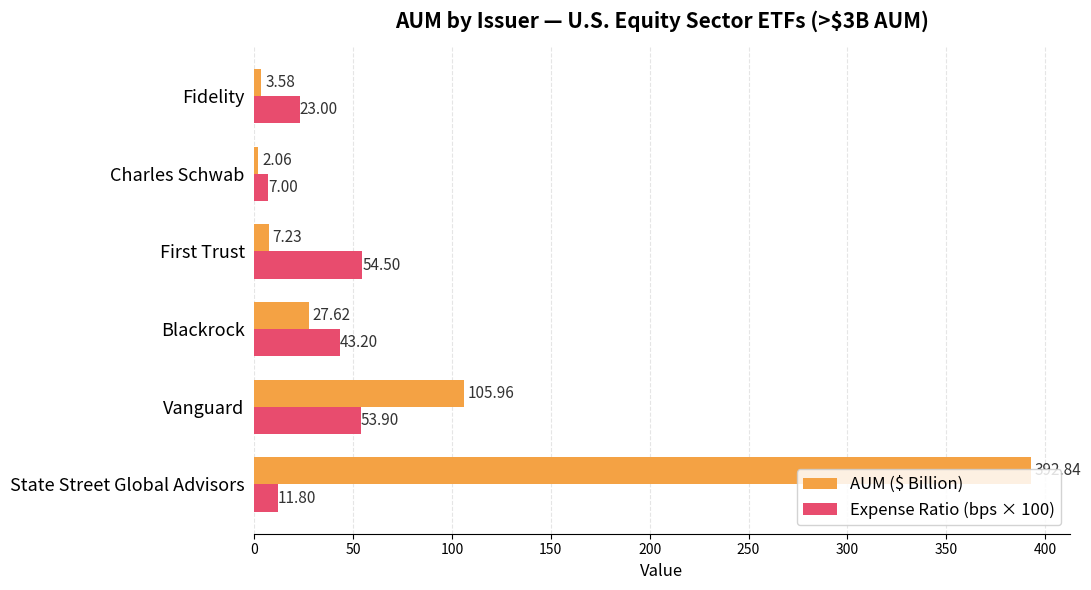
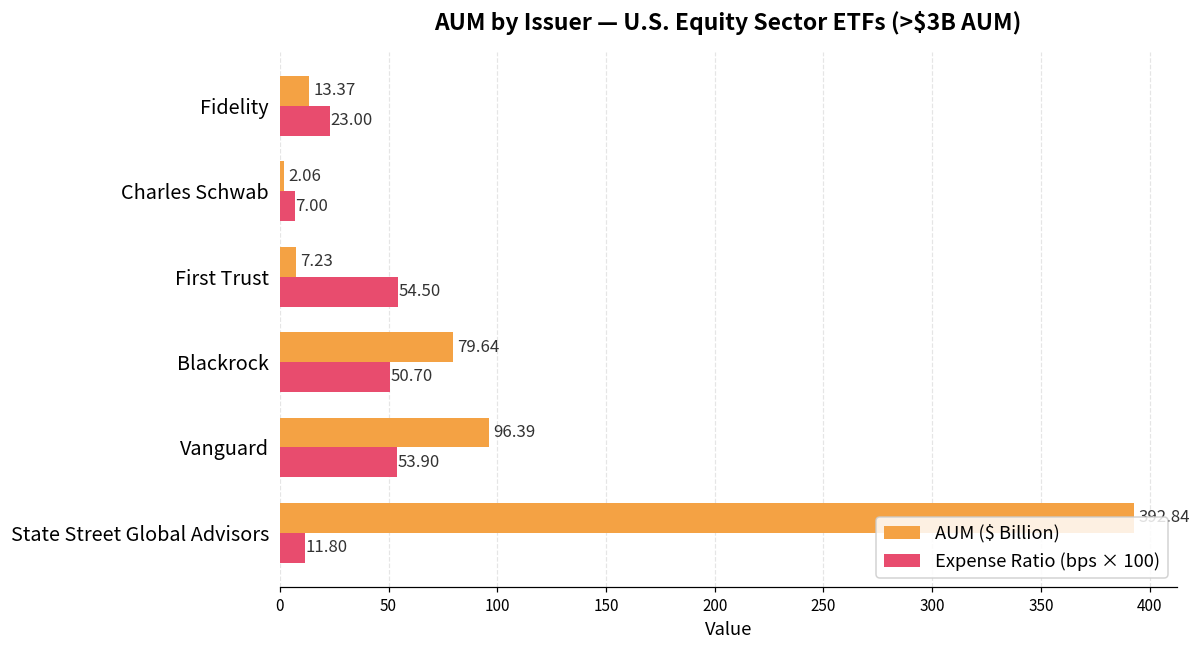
  {
    "AUM ($ Billion)": {
-     "Fidelity": 3.58,
+     "Fidelity": 13.37,
      "Charles Schwab": 2.06,
      "First Trust": 7.23,
-     "Blackrock": 27.62,
-     "Vanguard": 105.96
+     "Blackrock": 79.64,
+     "Vanguard": 96.39
    },
    "Expense Ratio (bps × 100)": {
      "Fidelity": 23.00,
      "Charles Schwab": 7.00,
      "First Trust": 54.50,
-     "Blackrock": 43.20,
+     "Blackrock": 50.70,
      "Vanguard": 53.90,
      "State Street Global Advisors": 11.80
    }
  }
